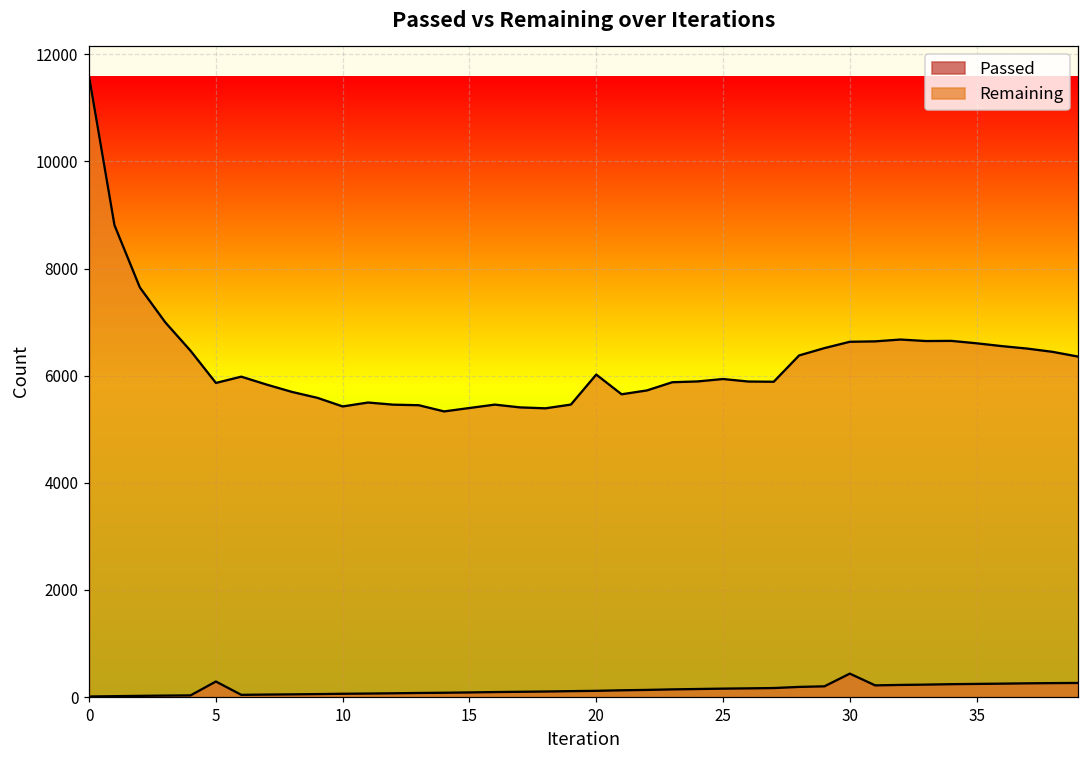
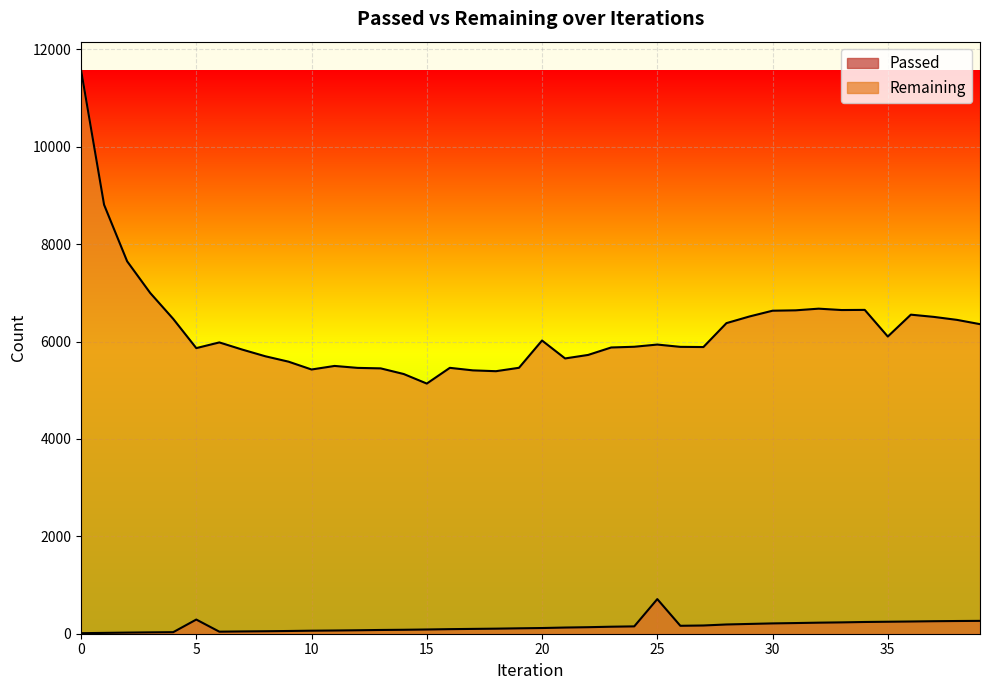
  {
    "Passed": {
      "0": 0,
      "5": 300,
      "10": 100,
      "15": 100,
      "20": 100,
-     "25": 200,
-     "30": 400,
+     "25": 700,
+     "30": 200,
      "35": 200
    },
    "Remaining": {
      "0": 11600,
      "5": 5900,
      "10": 5400,
-     "15": 5400,
+     "15": 5100,
      "20": 6000,
      "25": 5900,
      "30": 6600,
-     "35": 6600
+     "35": 6100
    }
  }
